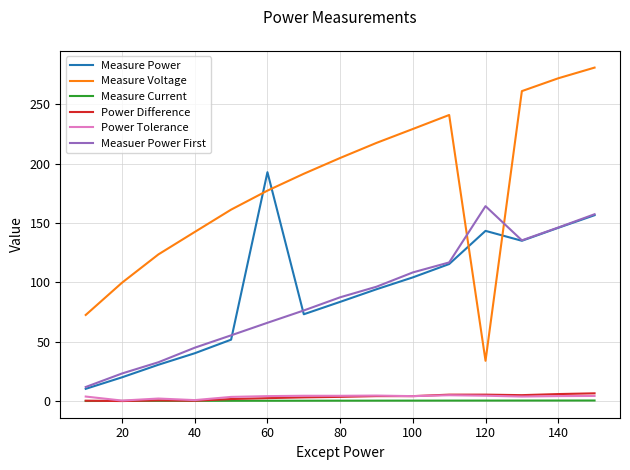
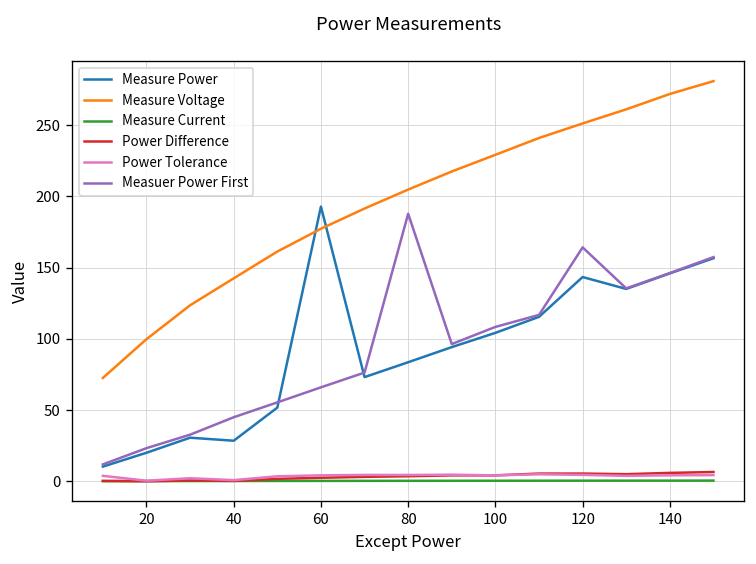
  {
    "Measure Power": {
      "20": 20,
-     "40": 40,
+     "40": 29,
      "60": 193,
      "80": 84,
      "100": 104,
      "120": 143
    },
    "Measure Voltage": {
      "20": 100,
      "40": 143,
      "60": 177,
      "80": 205,
      "100": 229,
-     "120": 34,
+     "120": 251,
      "140": 272
    },
    "Measure Current": {
      "60": 0,
      "80": 0,
      "100": 0,
      "120": 0,
      "140": 1
    },
    "Measuer Power First": {
      "20": 23,
      "40": 45,
      "60": 66,
-     "80": 87,
+     "80": 188,
      "100": 108,
      "120": 164
    }
  }
